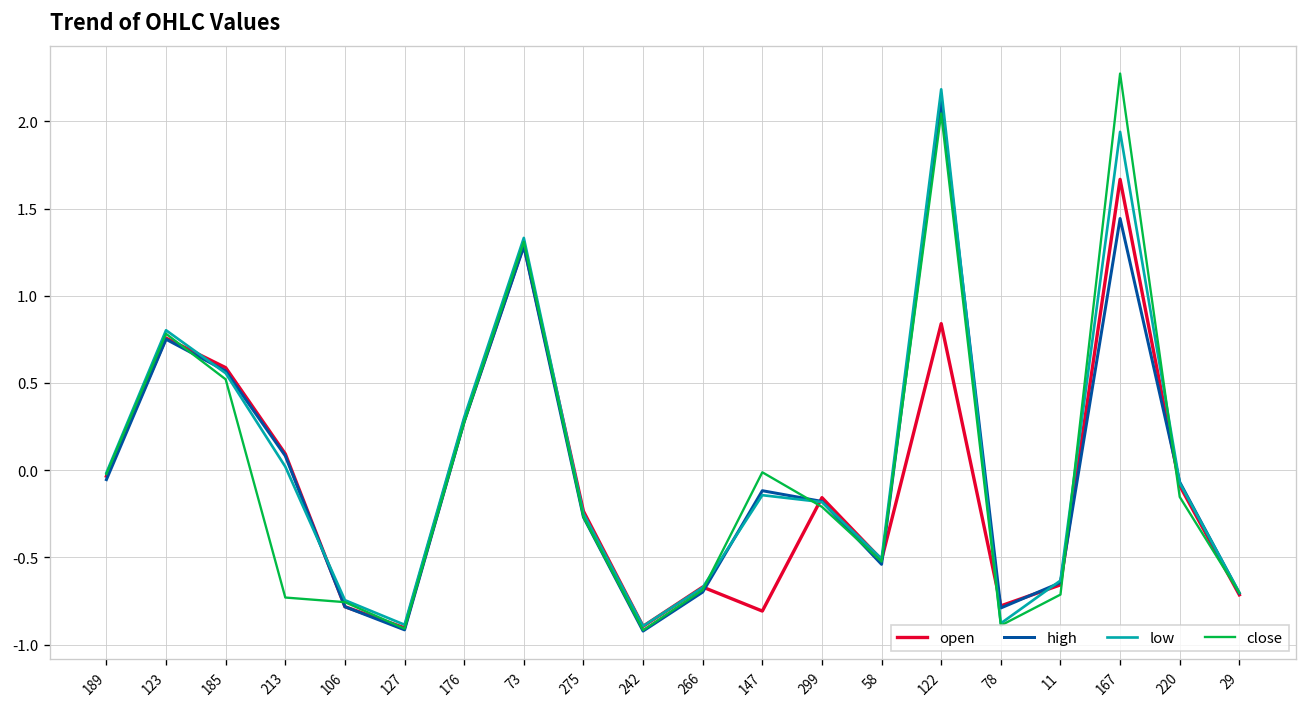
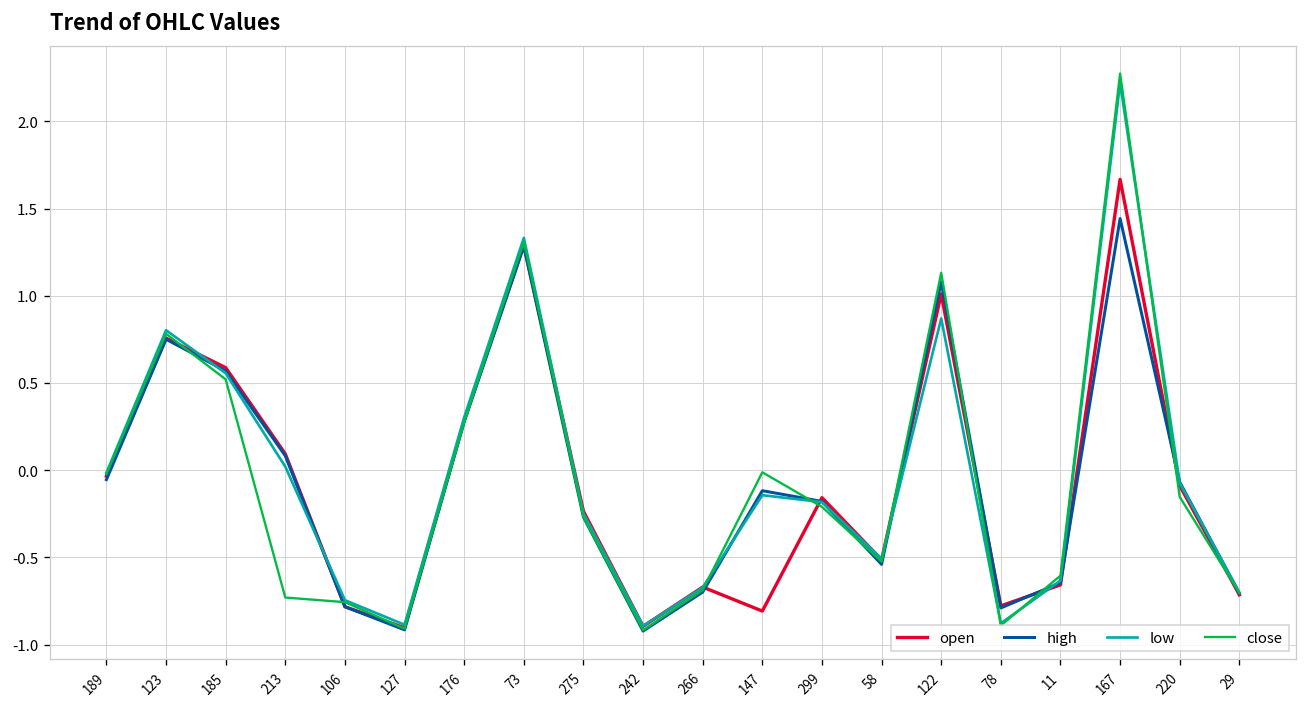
  {
    "open": {
      "185": 0.59,
      "147": -0.81,
      "299": -0.16,
-     "122": 0.84,
+     "122": 1.01,
      "167": 1.67
    },
    "high": {
      "189": -0.05,
      "147": -0.12,
-     "122": 2.12,
+     "122": 1.08,
      "167": 1.44
    },
    "low": {
      "123": 0.80,
      "213": 0.02,
      "176": 0.30,
      "73": 1.33,
      "147": -0.14,
-     "122": 2.18,
-     "167": 1.94
+     "122": 0.87,
+     "167": 2.22
    },
    "close": {
      "123": 0.78,
      "185": 0.52,
      "213": -0.73,
      "73": 1.31,
      "147": -0.01,
      "299": -0.21,
-     "122": 2.05,
-     "11": -0.71,
+     "122": 1.13,
+     "11": -0.60,
      "167": 2.27,
      "220": -0.15
    }
  }
